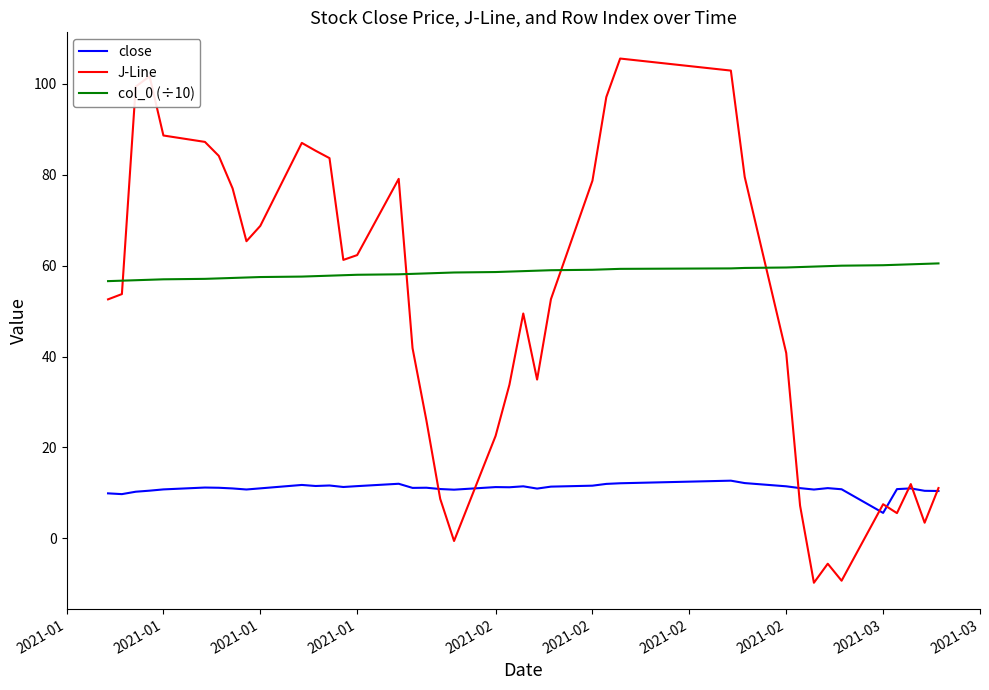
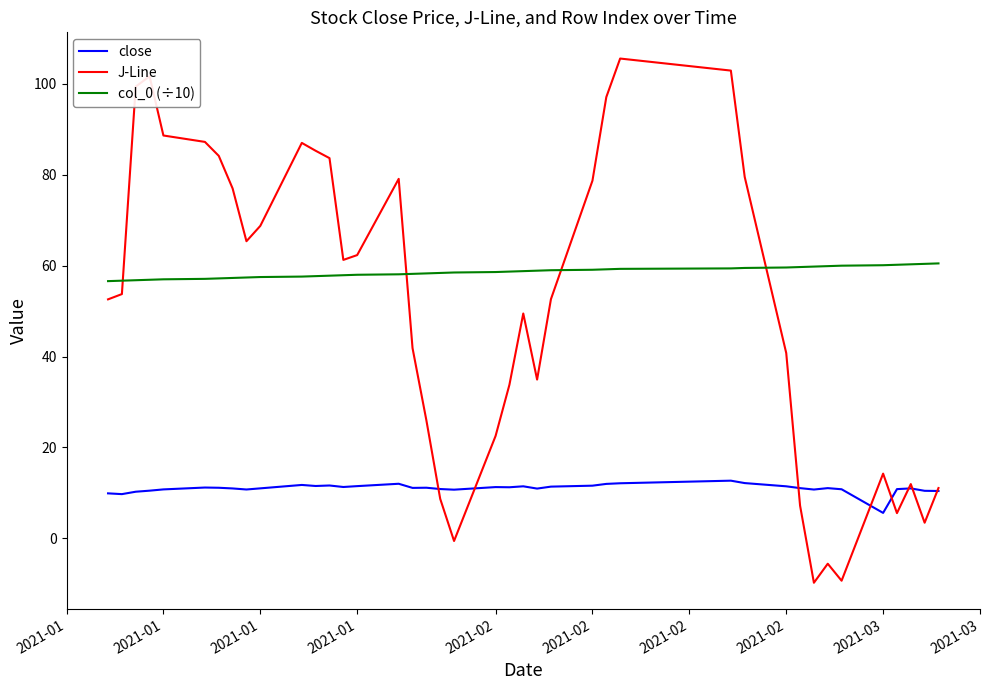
  {
    "close": {
      "2021-03": 6
    },
    "J-Line": {
-     "2021-03": 8
+     "2021-03": 14
    },
    "col_0 (÷10)": {
      "2021-03": 60
    }
  }
